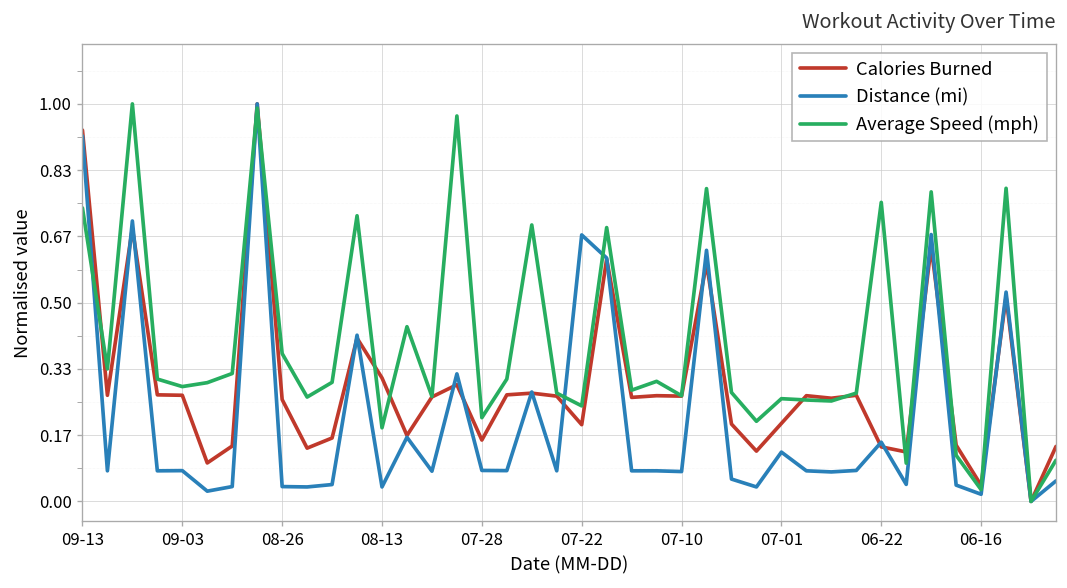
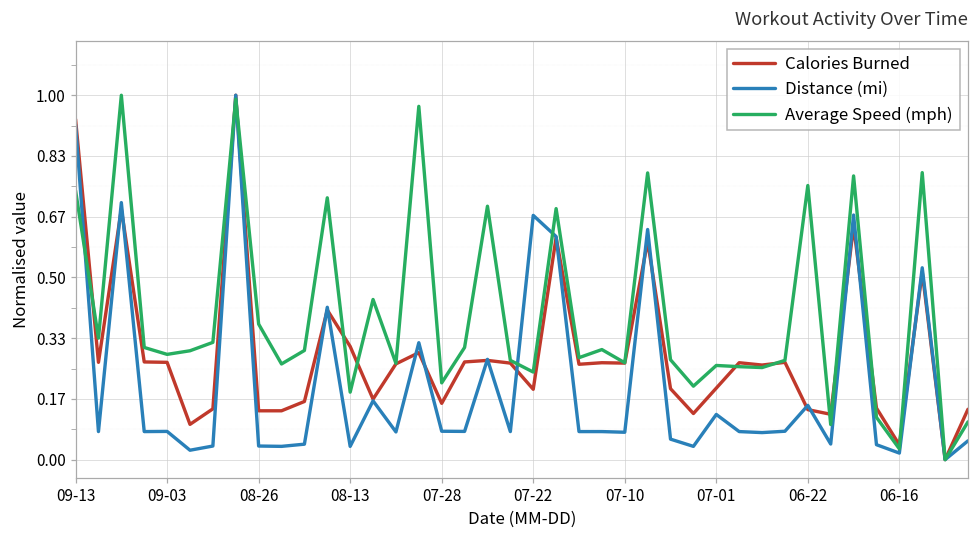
  {
    "Calories Burned": {
      "09-13": 0.93,
      "09-03": 0.27,
-     "08-26": 0.26,
+     "08-26": 0.13,
      "08-13": 0.31,
      "07-28": 0.15,
      "07-22": 0.19,
      "07-01": 0.20,
      "06-22": 0.14,
      "06-16": 0.04
    },
    "Distance (mi)": {
      "09-13": 0.92,
      "09-03": 0.08,
      "08-26": 0.04,
      "08-13": 0.04,
      "07-28": 0.08,
      "07-22": 0.67,
      "07-10": 0.08,
      "07-01": 0.12,
      "06-22": 0.15,
      "06-16": 0.02
    },
    "Average Speed (mph)": {
      "09-13": 0.74,
      "09-03": 0.29,
      "08-26": 0.37,
      "08-13": 0.19,
      "07-28": 0.21,
      "07-22": 0.24,
      "07-01": 0.26,
      "06-22": 0.75,
      "06-16": 0.03
    }
  }
